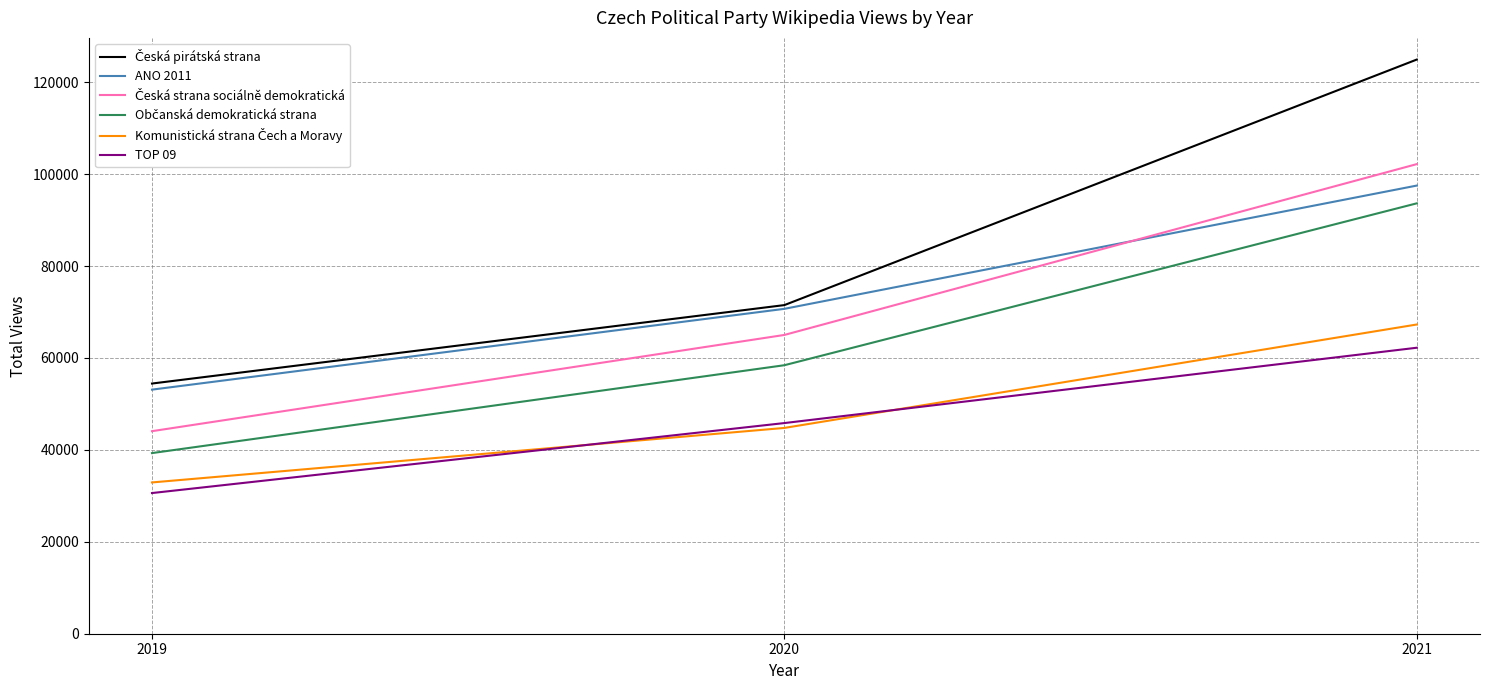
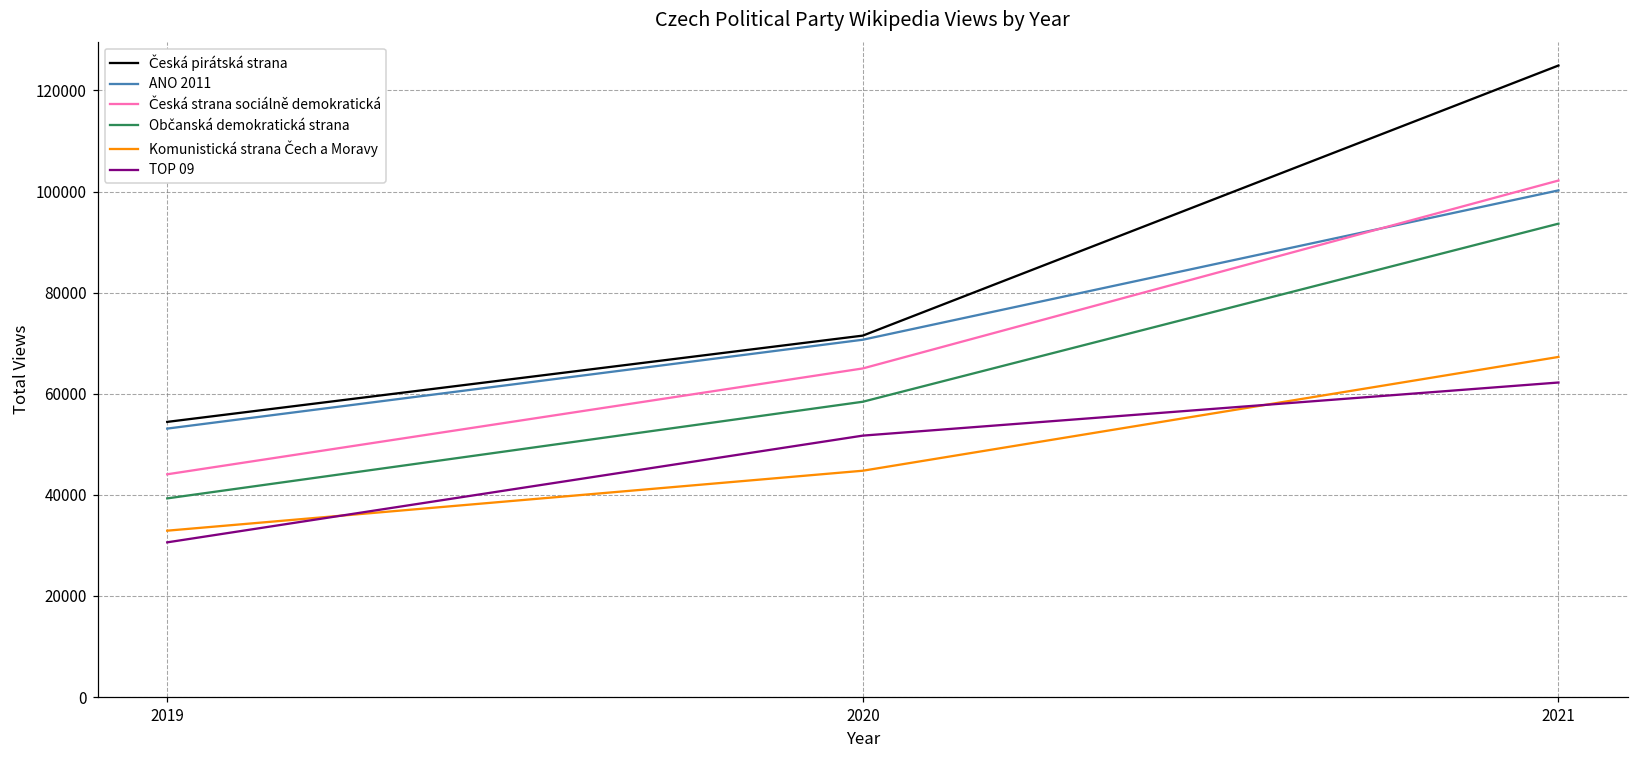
  {
    "Česká pirátská strana": {
      "2019": 54000,
      "2020": 72000,
      "2021": 125000
    },
    "ANO 2011": {
      "2019": 53000,
      "2020": 71000,
-     "2021": 98000
+     "2021": 100000
    },
    "Česká strana sociálně demokratická": {
      "2019": 44000,
      "2020": 65000,
      "2021": 102000
    },
    "Občanská demokratická strana": {
      "2019": 39000,
      "2020": 58000,
      "2021": 94000
    },
    "Komunistická strana Čech a Moravy": {
      "2019": 33000,
      "2020": 45000,
      "2021": 67000
    },
    "TOP 09": {
      "2019": 31000,
-     "2020": 46000,
+     "2020": 52000,
      "2021": 62000
    }
  }
